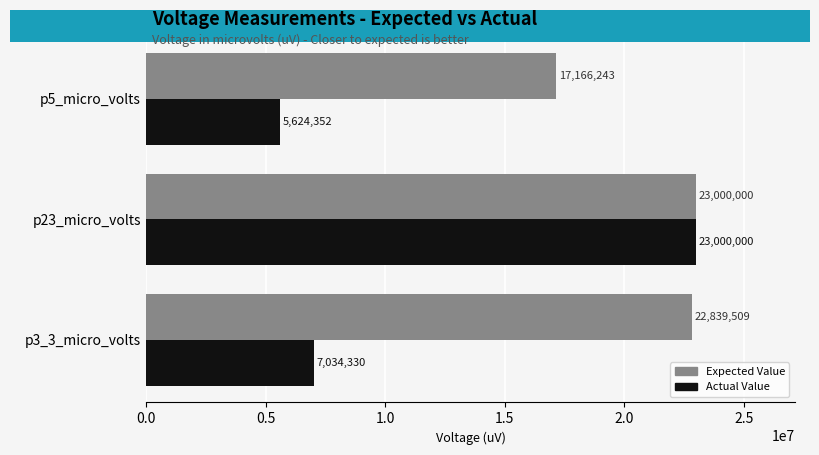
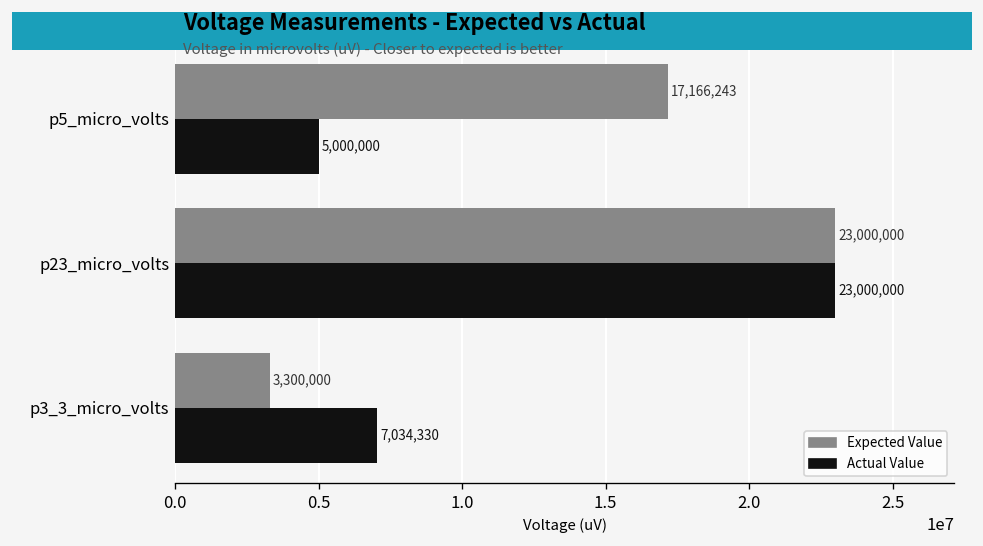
  {
    "Expected Value": {
      "p5_micro_volts": "17,166,243",
      "p23_micro_volts": "23,000,000",
-     "p3_3_micro_volts": "22,839,509"
+     "p3_3_micro_volts": "3,300,000"
    },
    "Actual Value": {
-     "p5_micro_volts": "5,624,352",
+     "p5_micro_volts": "5,000,000",
      "p23_micro_volts": "23,000,000",
      "p3_3_micro_volts": "7,034,330"
    }
  }
